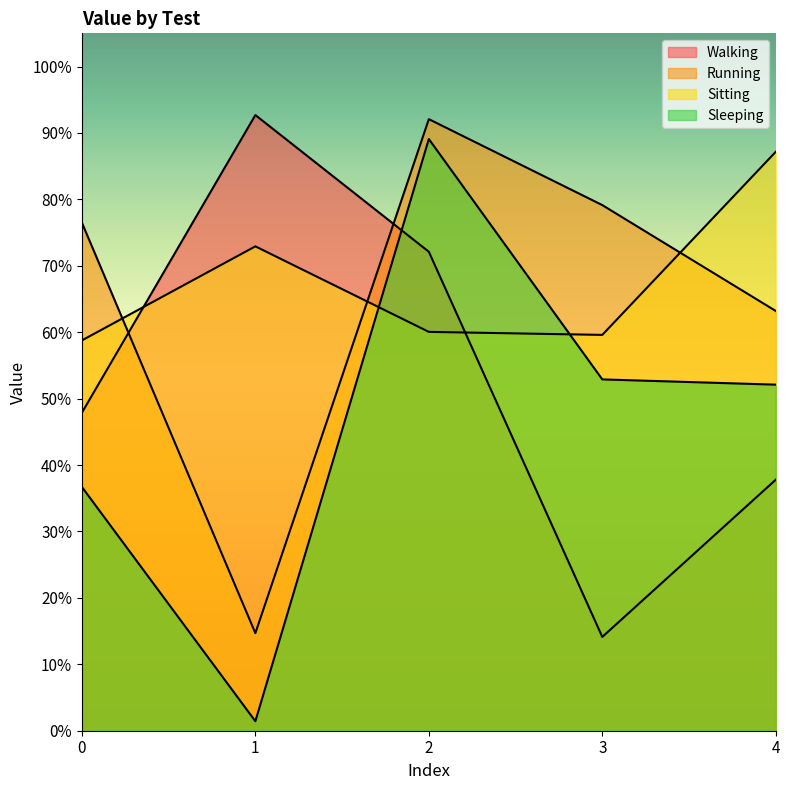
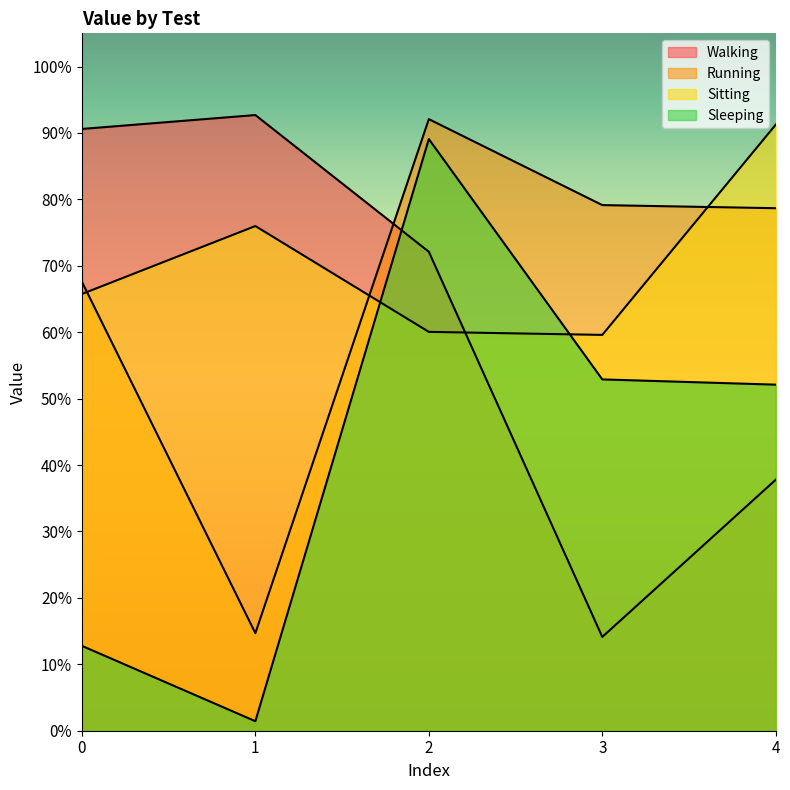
  {
    "Walking": {
-     "0": "48%",
+     "0": "91%",
      "1": "93%",
      "2": "72%",
      "3": "14%",
      "4": "38%"
    },
    "Running": {
-     "0": "76%",
+     "0": "68%",
      "1": "15%",
      "2": "92%",
      "3": "79%",
-     "4": "63%"
+     "4": "79%"
    },
    "Sitting": {
-     "0": "59%",
-     "1": "73%",
+     "0": "66%",
+     "1": "76%",
      "2": "60%",
      "3": "60%",
-     "4": "87%"
+     "4": "91%"
    },
    "Sleeping": {
-     "0": "37%",
+     "0": "13%",
      "1": "1%",
      "2": "89%",
      "3": "53%",
      "4": "52%"
    }
  }
